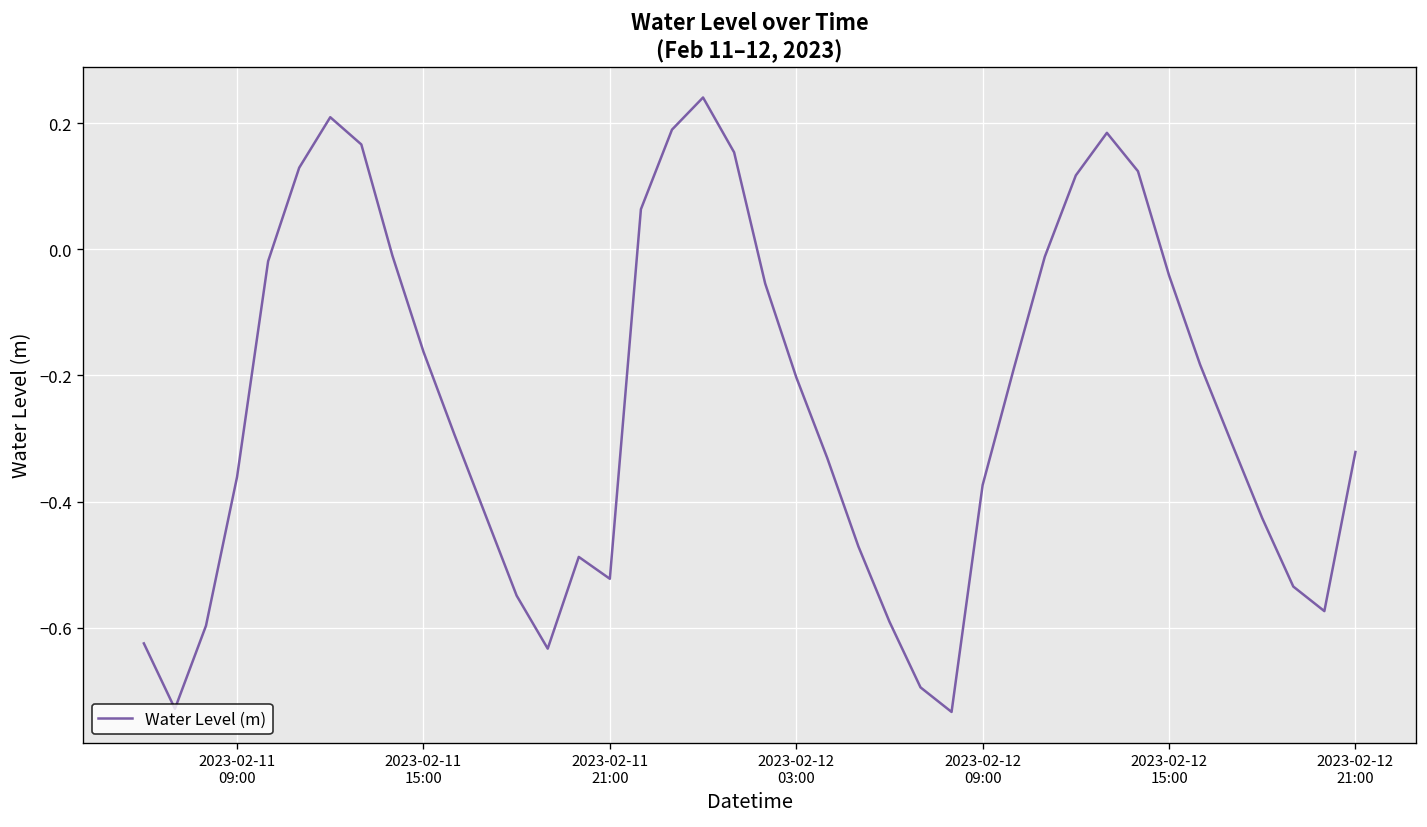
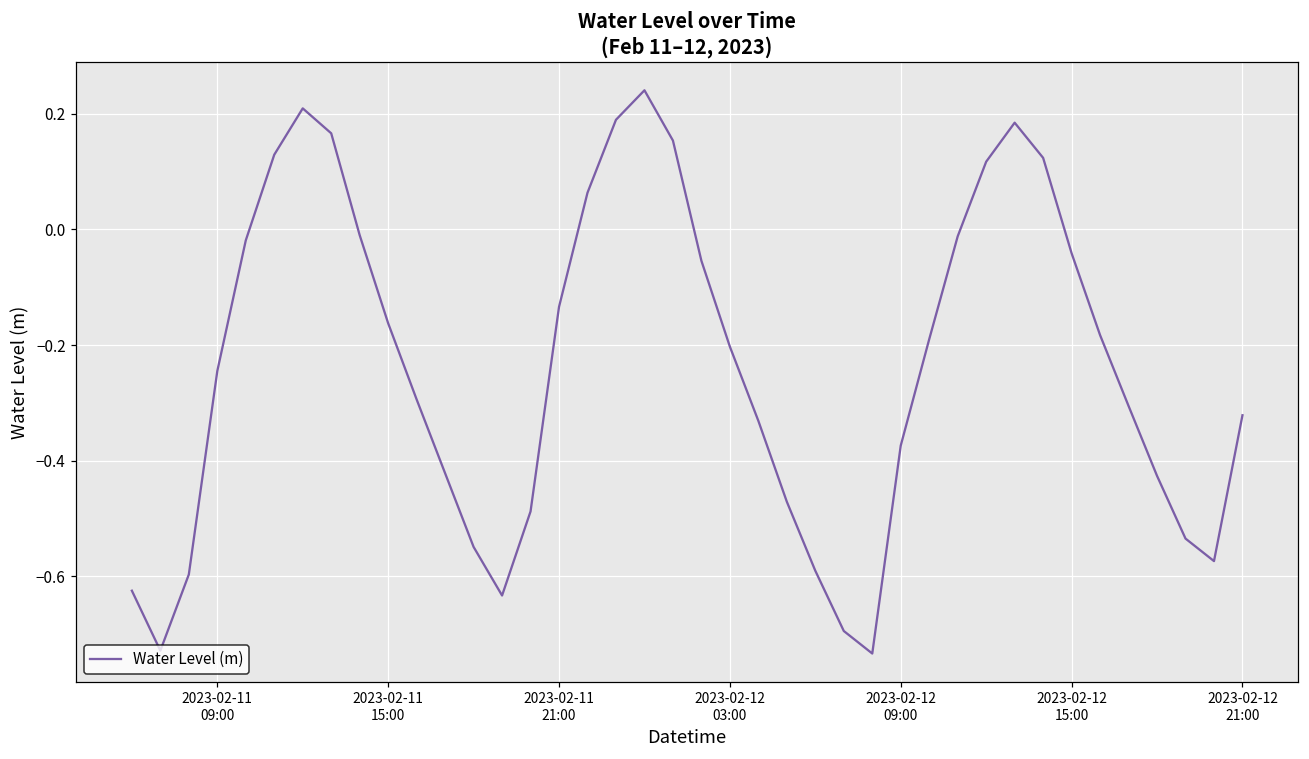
  {
-   "2023-02-11 09:00": -0.36,
+   "2023-02-11 09:00": -0.24,
    "2023-02-11 15:00": -0.16,
-   "2023-02-11 21:00": -0.52,
+   "2023-02-11 21:00": -0.13,
    "2023-02-12 03:00": -0.20,
    "2023-02-12 09:00": -0.37,
    "2023-02-12 15:00": -0.04,
    "2023-02-12 21:00": -0.32
  }
